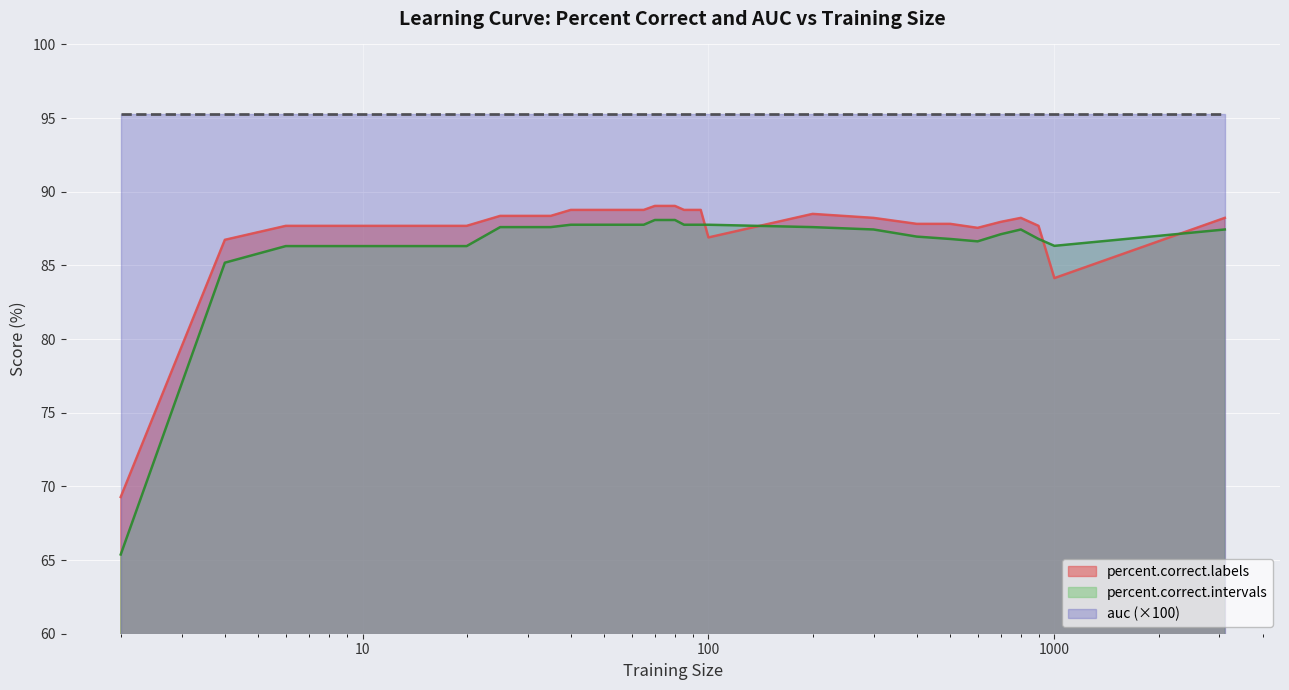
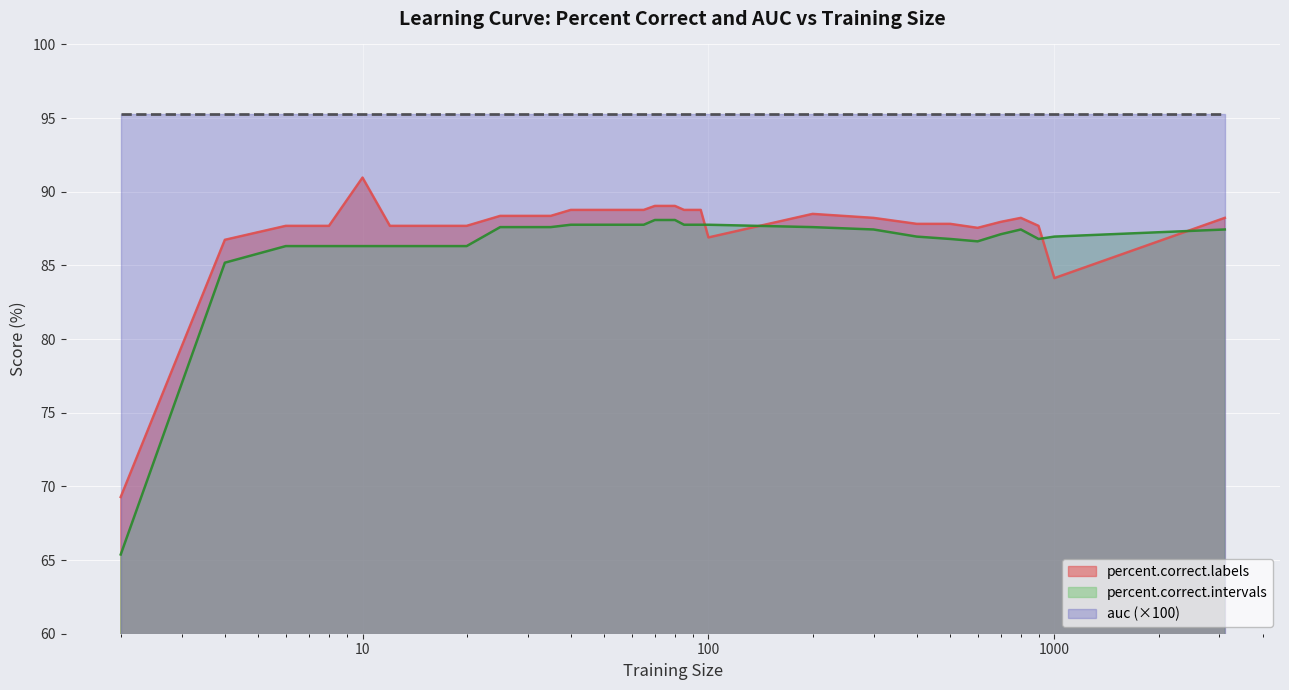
  {
    "percent.correct.labels": {
-     "10": 87.7,
+     "10": 91.0,
      "100": 86.9,
      "1000": 84.1
    },
    "percent.correct.intervals": {
      "10": 86.3,
      "100": 87.8,
-     "1000": 86.3
+     "1000": 87.0
    },
    "auc (×100)": {
      "10": 95.3,
      "100": 95.3,
      "1000": 95.3
    }
  }
